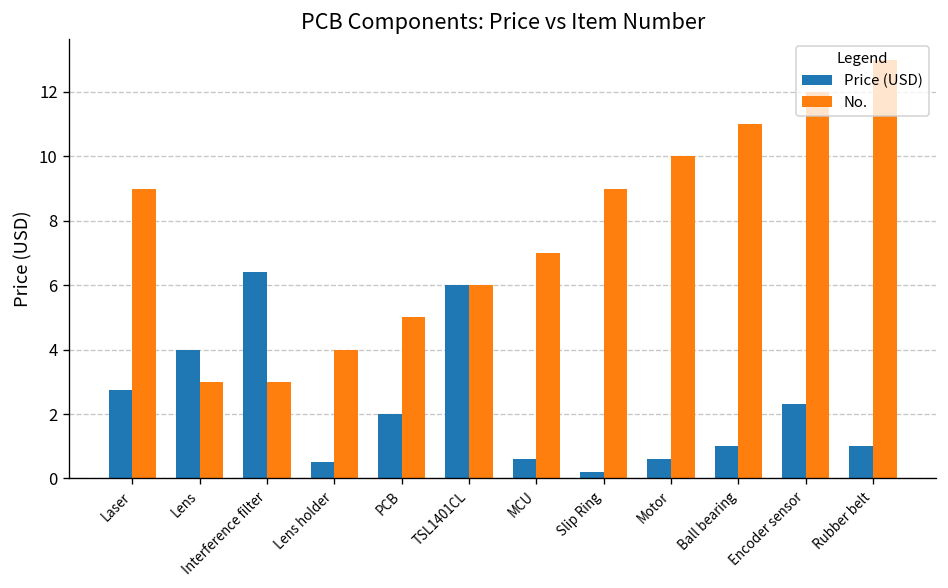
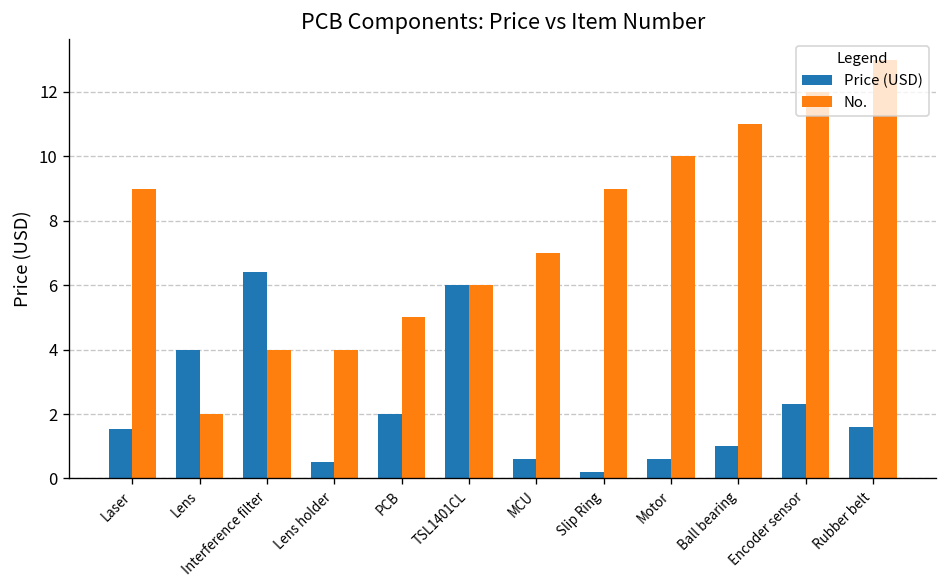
  {
    "Price (USD)": {
-     "Laser": 2.8,
+     "Laser": 1.5,
      "Lens": 4.0,
      "Interference filter": 6.4,
      "Lens holder": 0.5,
      "PCB": 2.0,
      "TSL1401CL": 6.0,
      "MCU": 0.6,
      "Slip Ring": 0.2,
      "Motor": 0.6,
      "Ball bearing": 1.0,
      "Encoder sensor": 2.3,
-     "Rubber belt": 1.0
+     "Rubber belt": 1.6
    },
    "No.": {
      "Laser": 9,
-     "Lens": 3,
-     "Interference filter": 3,
+     "Lens": 2,
+     "Interference filter": 4,
      "Lens holder": 4,
      "PCB": 5,
      "TSL1401CL": 6,
      "MCU": 7,
      "Slip Ring": 9,
      "Motor": 10,
      "Ball bearing": 11
    }
  }
